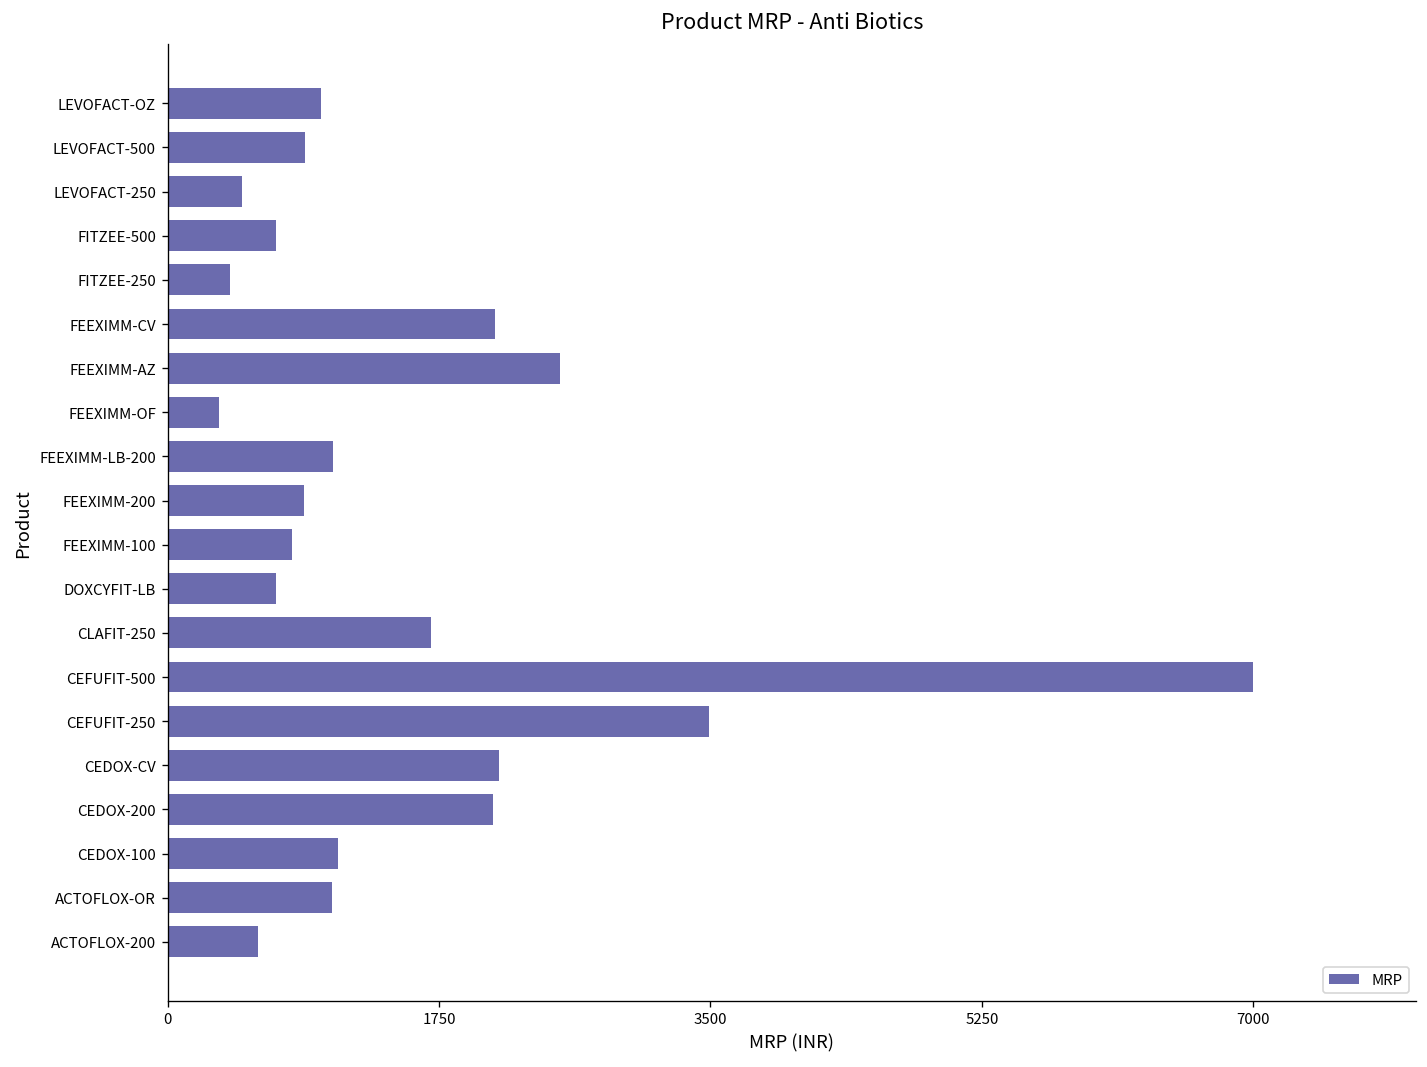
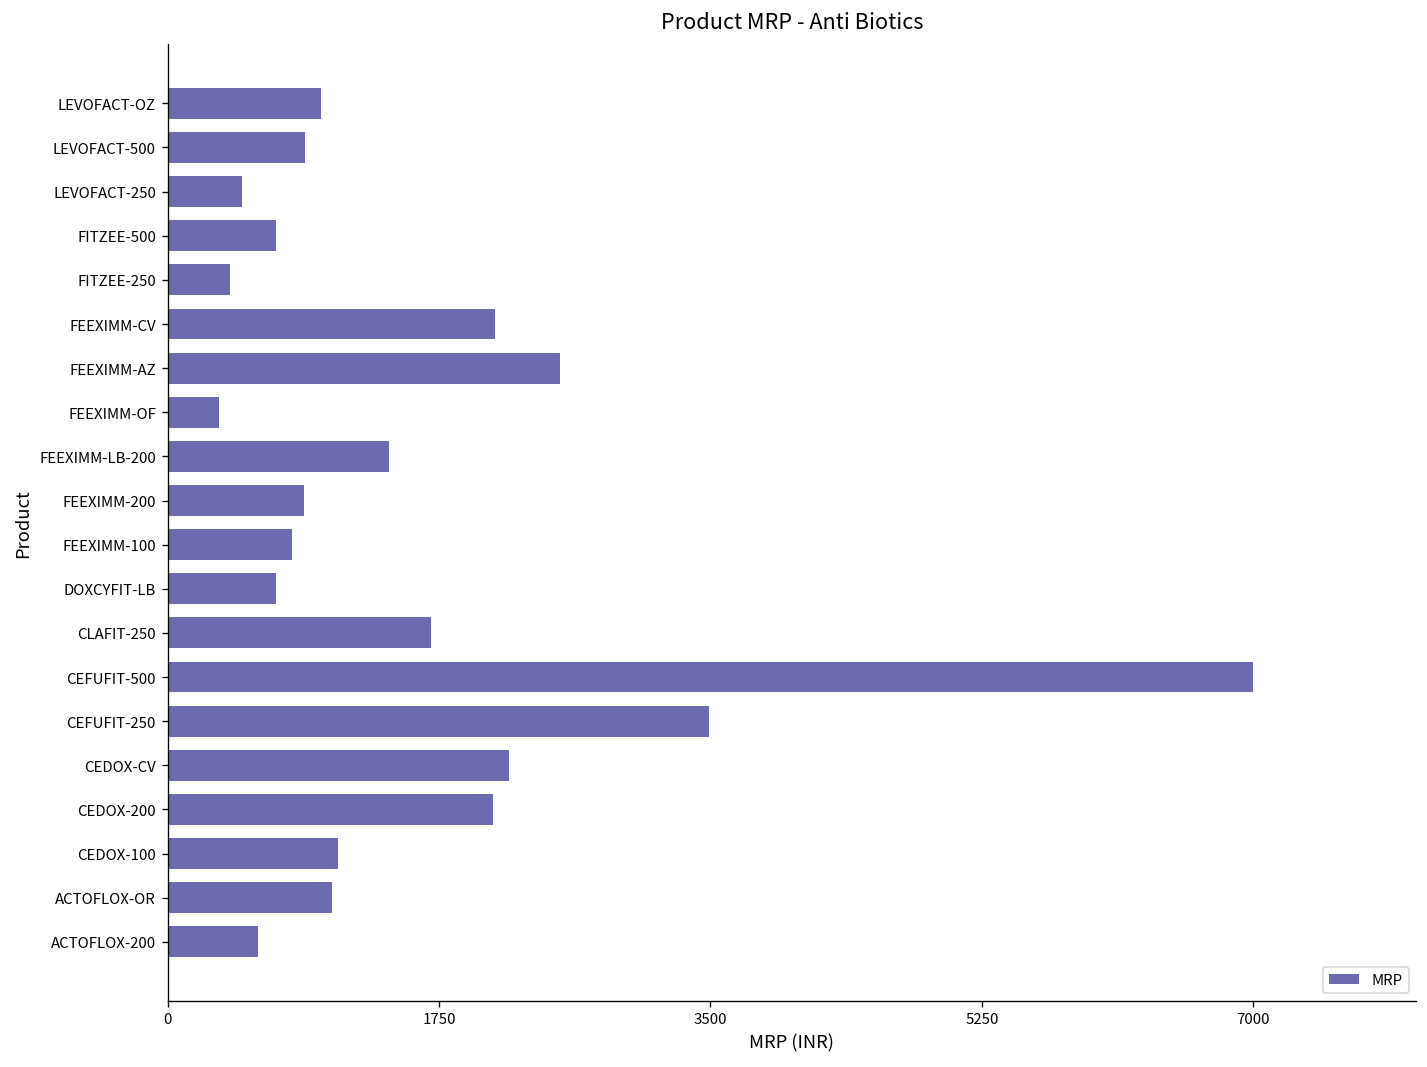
  {
    "LEVOFACT-OZ": 990,
    "LEVOFACT-500": 880,
    "LEVOFACT-250": 480,
    "FITZEE-500": 700,
    "FITZEE-250": 400,
    "FEEXIMM-CV": 2110,
    "FEEXIMM-AZ": 2530,
    "FEEXIMM-OF": 330,
-   "FEEXIMM-LB-200": 1060,
+   "FEEXIMM-LB-200": 1430,
    "FEEXIMM-200": 880,
    "FEEXIMM-100": 800,
    "DOXCYFIT-LB": 700,
    "CLAFIT-250": 1700,
    "CEFUFIT-500": 7000,
    "CEFUFIT-250": 3490,
-   "CEDOX-CV": 2140,
+   "CEDOX-CV": 2200,
    "CEDOX-200": 2100,
    "CEDOX-100": 1100,
    "ACTOFLOX-OR": 1060,
    "ACTOFLOX-200": 590
  }
